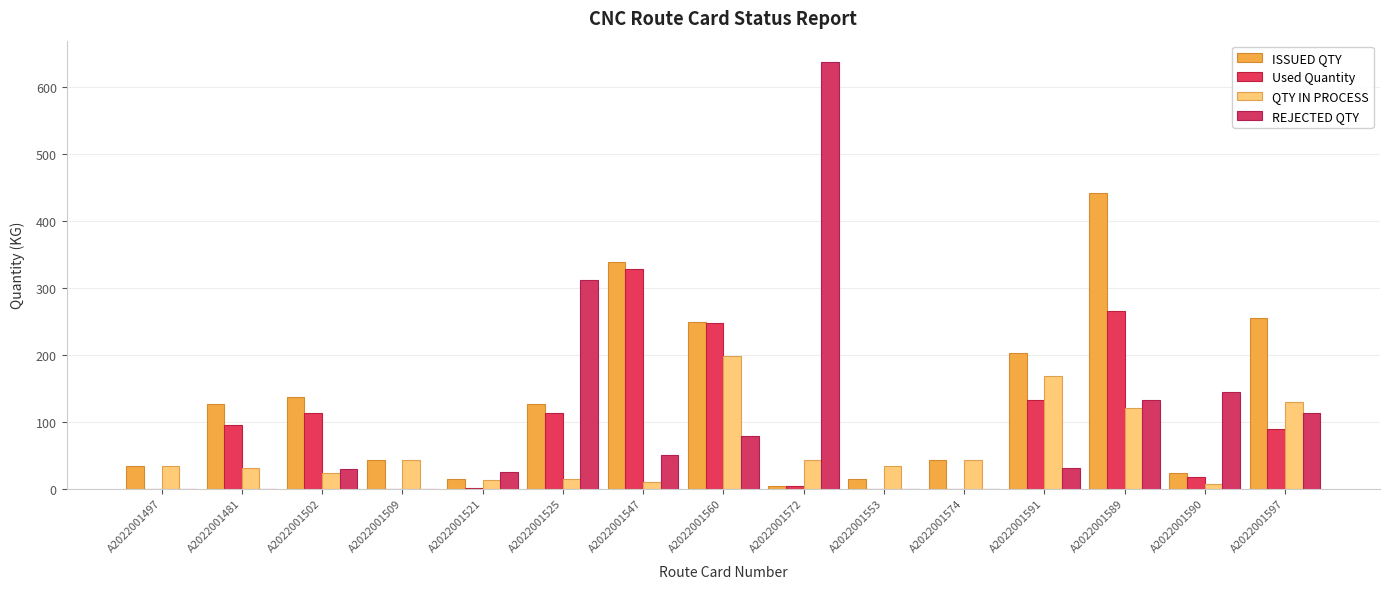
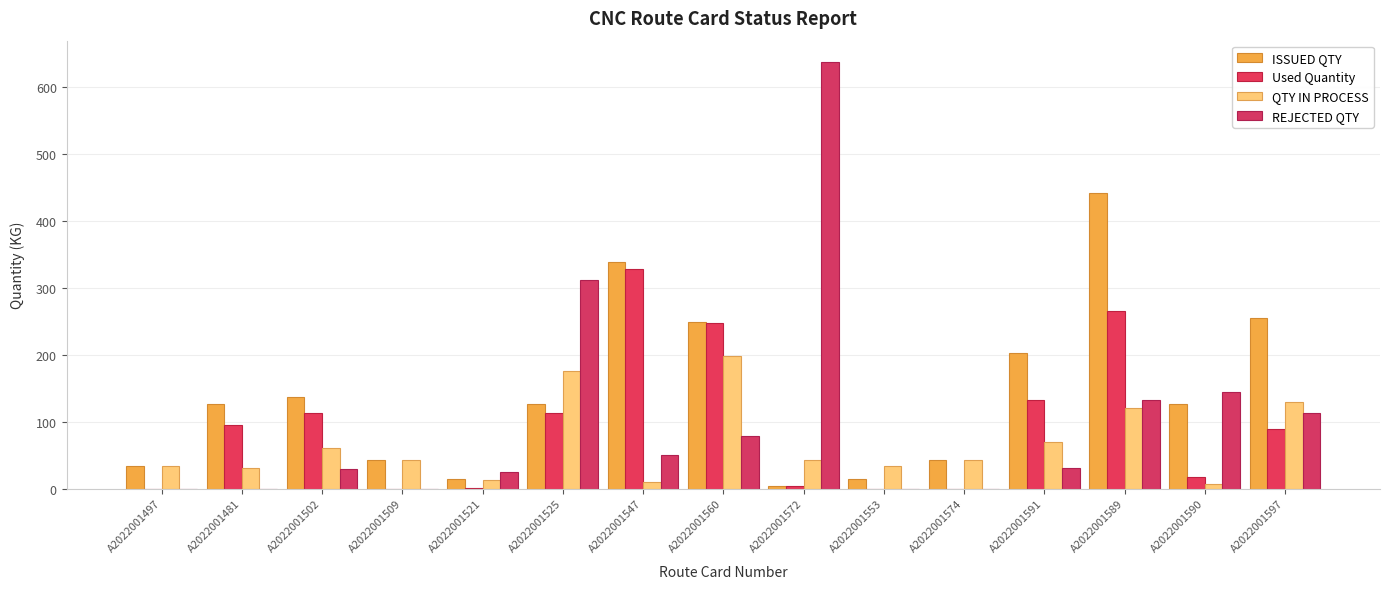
  {
    "ISSUED QTY": {
      "A2022001497": 30,
      "A2022001481": 130,
      "A2022001502": 140,
      "A2022001509": 40,
      "A2022001521": 10,
      "A2022001525": 130,
      "A2022001547": 340,
      "A2022001560": 250,
      "A2022001572": 0,
      "A2022001553": 10,
      "A2022001574": 40,
      "A2022001591": 200,
      "A2022001589": 440,
-     "A2022001590": 20,
+     "A2022001590": 130,
      "A2022001597": 250
    },
    "QTY IN PROCESS": {
      "A2022001497": 30,
      "A2022001481": 30,
-     "A2022001502": 20,
+     "A2022001502": 60,
      "A2022001509": 40,
      "A2022001521": 10,
-     "A2022001525": 10,
+     "A2022001525": 180,
      "A2022001547": 10,
      "A2022001560": 200,
      "A2022001572": 40,
      "A2022001553": 30,
      "A2022001574": 40,
-     "A2022001591": 170,
+     "A2022001591": 70,
      "A2022001589": 120,
      "A2022001590": 10,
      "A2022001597": 130
    }
  }
